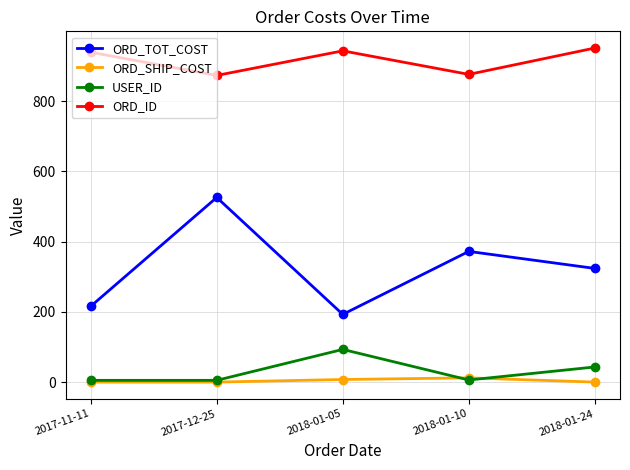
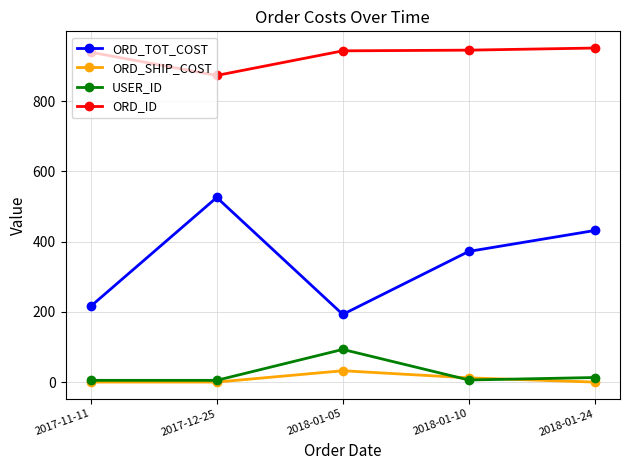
  {
    "ORD_TOT_COST": {
      "2017-11-11": 220,
      "2017-12-25": 530,
      "2018-01-05": 190,
      "2018-01-10": 370,
-     "2018-01-24": 320
+     "2018-01-24": 430
    },
    "ORD_SHIP_COST": {
-     "2018-01-05": 10,
+     "2018-01-05": 30,
      "2018-01-24": 0
    },
    "USER_ID": {
      "2018-01-05": 90,
-     "2018-01-24": 40
+     "2018-01-24": 10
    },
    "ORD_ID": {
      "2018-01-05": 940,
-     "2018-01-10": 880,
+     "2018-01-10": 950,
      "2018-01-24": 950
    }
  }
